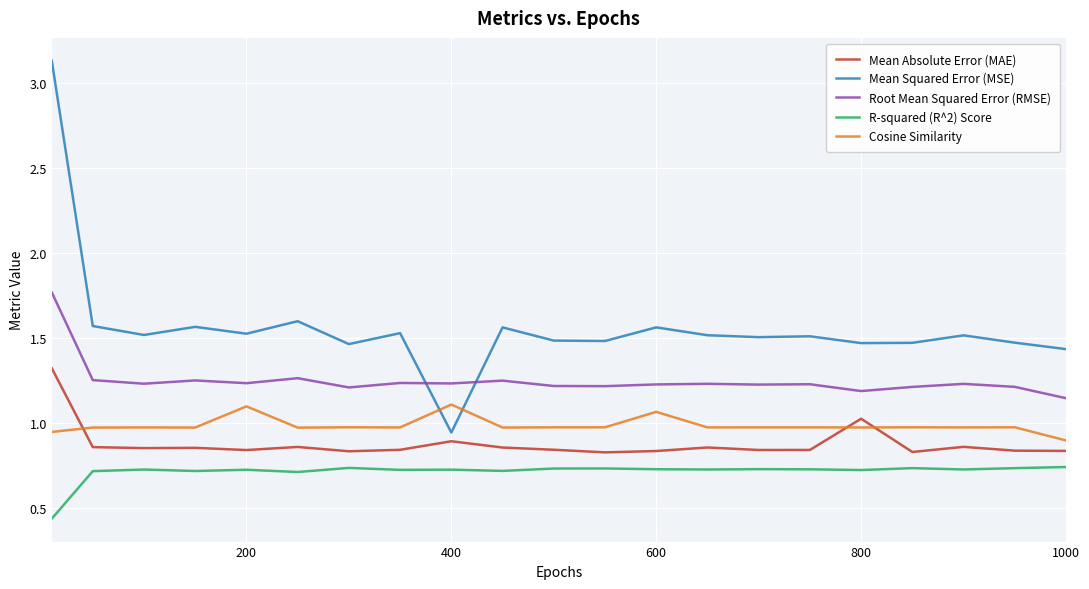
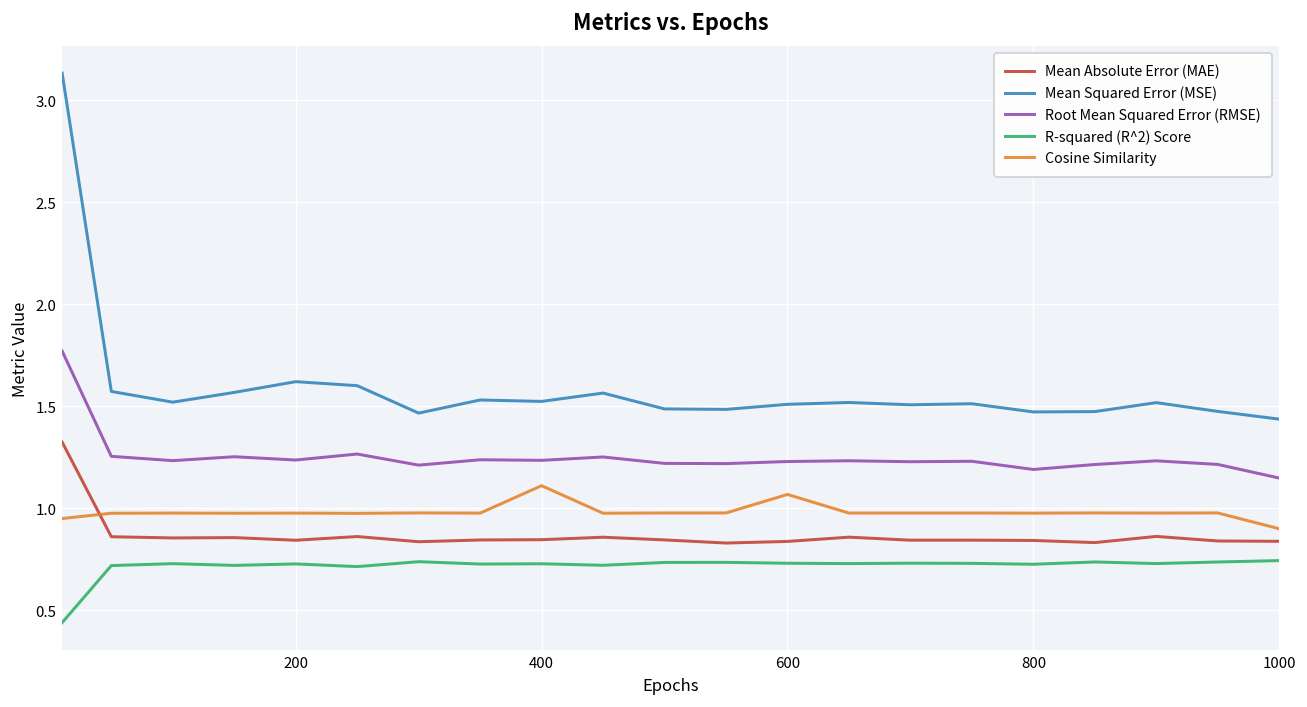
  {
    "Mean Absolute Error (MAE)": {
      "200": 0.84,
-     "400": 0.89,
+     "400": 0.85,
      "600": 0.84,
-     "800": 1.03,
+     "800": 0.84,
      "1000": 0.84
    },
    "Mean Squared Error (MSE)": {
-     "200": 1.53,
-     "400": 0.95,
-     "600": 1.56,
+     "200": 1.62,
+     "400": 1.52,
+     "600": 1.51,
      "800": 1.47,
      "1000": 1.44
    },
    "Root Mean Squared Error (RMSE)": {
      "200": 1.24,
      "400": 1.23,
      "600": 1.23,
      "800": 1.19,
      "1000": 1.15
    },
    "R-squared (R^2) Score": {
      "200": 0.73,
      "400": 0.73,
      "600": 0.73,
      "800": 0.72,
      "1000": 0.74
    },
    "Cosine Similarity": {
-     "200": 1.10,
+     "200": 0.98,
      "400": 1.11,
      "600": 1.07,
      "800": 0.98,
      "1000": 0.90
    }
  }
